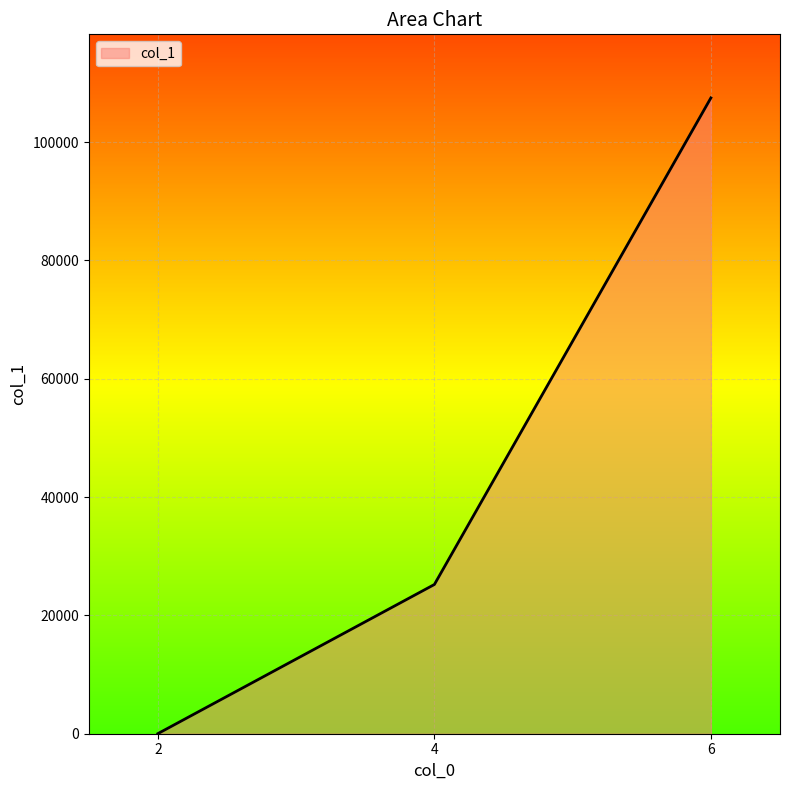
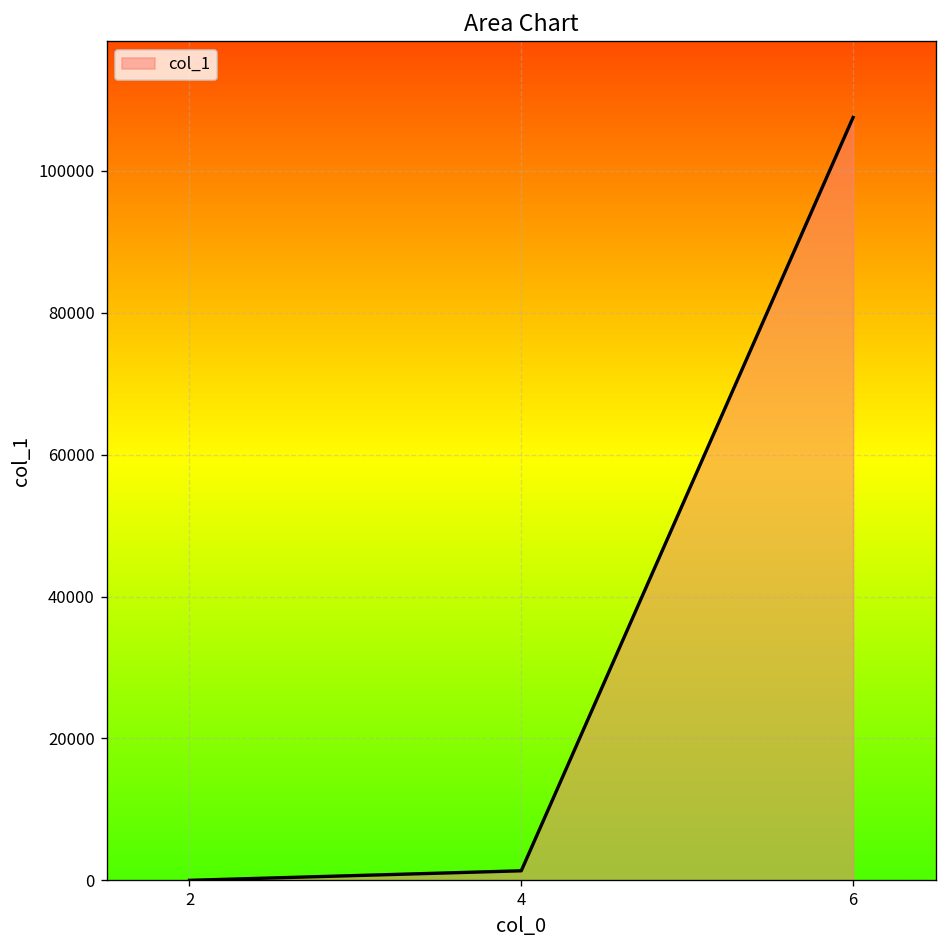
  {
    "2": 0,
-   "4": 25000,
+   "4": 1000,
    "6": 107000
  }
